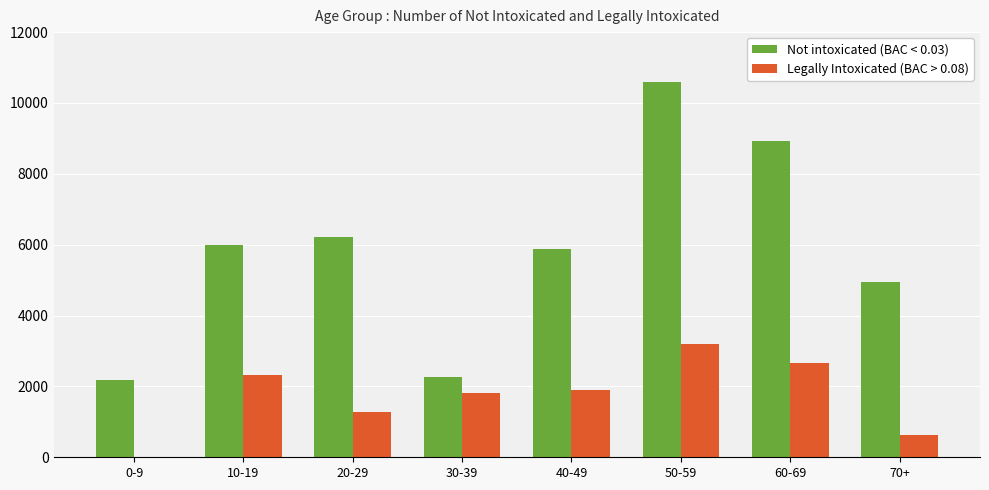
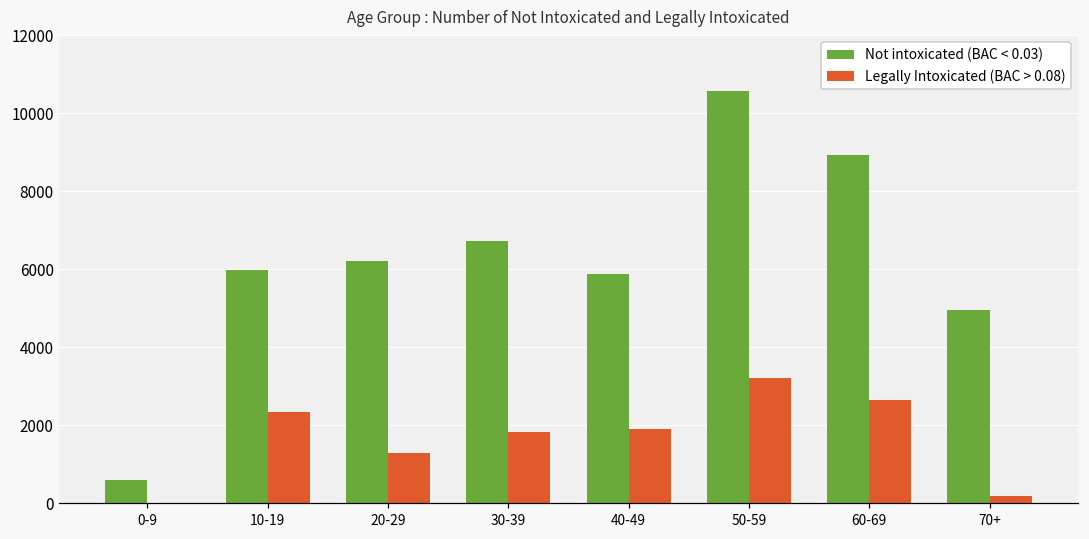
  {
    "Not intoxicated (BAC < 0.03)": {
-     "0-9": 2200,
+     "0-9": 600,
      "10-19": 6000,
      "20-29": 6200,
-     "30-39": 2300,
+     "30-39": 6700,
      "40-49": 5900,
      "50-59": 10600,
      "60-69": 8900,
      "70+": 5000
    },
    "Legally Intoxicated (BAC > 0.08)": {
      "0-9": 0,
      "10-19": 2300,
      "20-29": 1300,
      "30-39": 1800,
      "40-49": 1900,
      "50-59": 3200,
      "60-69": 2600,
-     "70+": 600
+     "70+": 200
    }
  }
